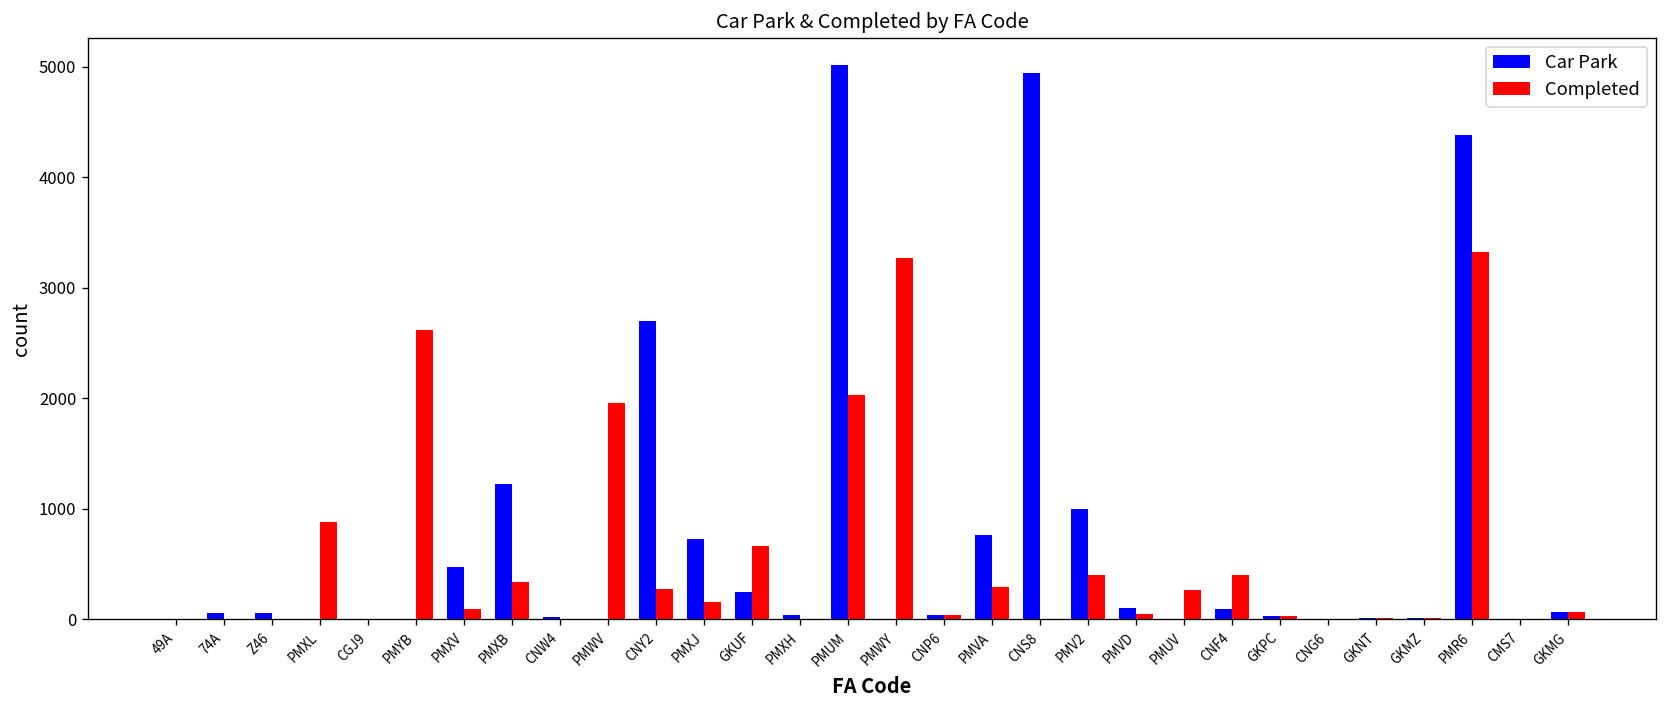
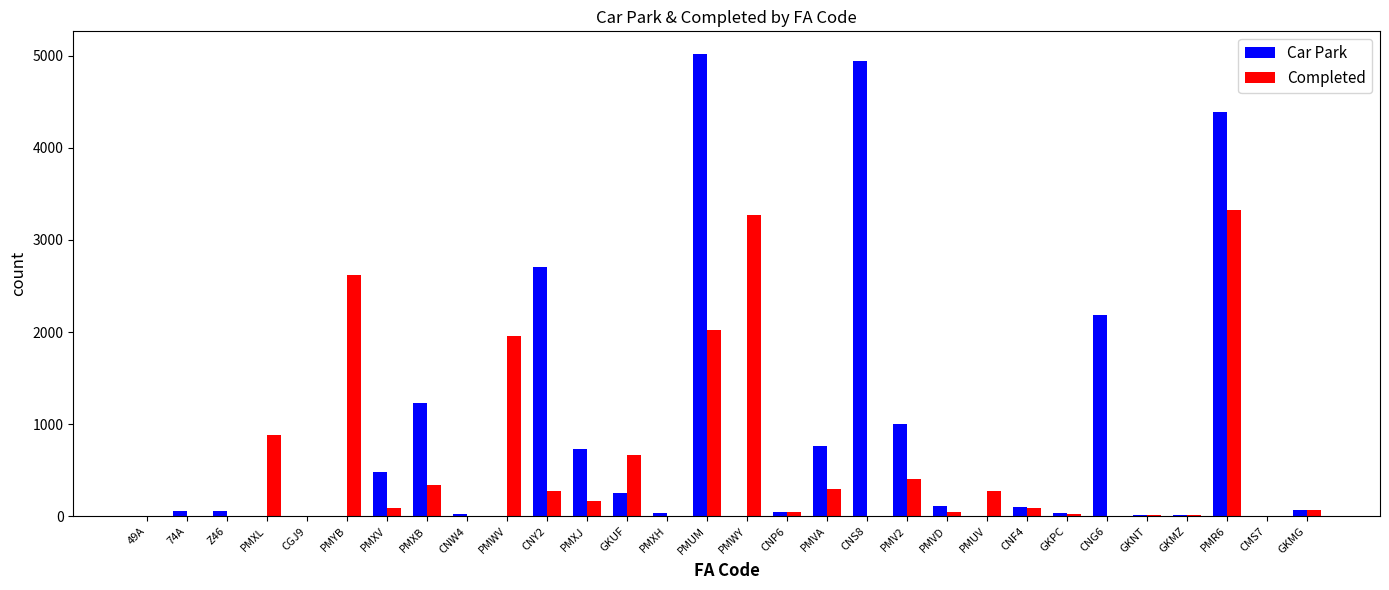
  {
    "Car Park": {
      "74A": 100,
      "Z46": 100,
      "PMXV": 500,
      "PMXB": 1200,
      "CNY2": 2700,
      "PMXJ": 700,
      "GKUF": 200,
      "PMXH": 0,
      "PMUM": 5000,
      "CNP6": 0,
      "PMVA": 800,
      "CNS8": 4900,
      "PMV2": 1000,
      "PMVD": 100,
      "CNF4": 100,
      "GKPC": 0,
-     "CNG6": 0,
+     "CNG6": 2200,
      "PMR6": 4400,
      "GKMG": 100
    },
    "Completed": {
      "74A": 0,
      "Z46": 0,
      "PMXL": 900,
      "CGJ9": 0,
      "PMYB": 2600,
      "PMXV": 100,
      "PMXB": 300,
      "PMWV": 2000,
      "CNY2": 300,
      "PMXJ": 200,
      "GKUF": 700,
      "PMXH": 0,
      "PMUM": 2000,
      "PMWY": 3300,
      "CNP6": 0,
      "PMVA": 300,
      "PMV2": 400,
      "PMVD": 100,
      "PMUV": 300,
-     "CNF4": 400,
+     "CNF4": 100,
      "PMR6": 3300,
      "GKMG": 100
    }
  }
